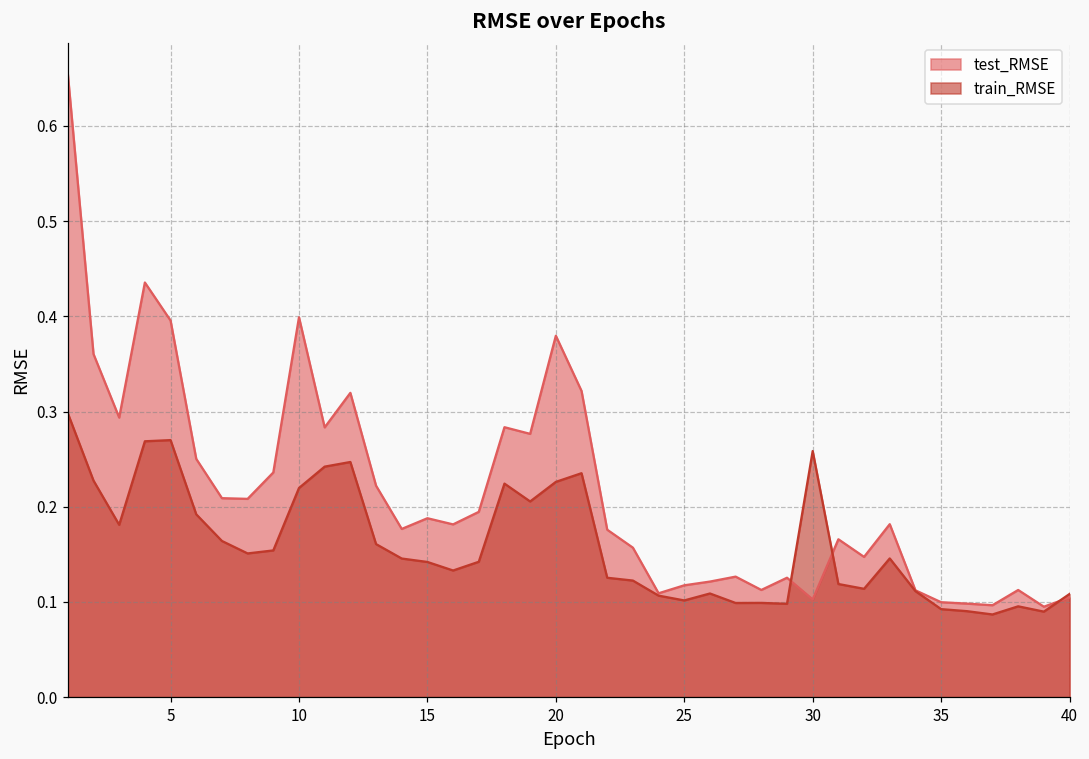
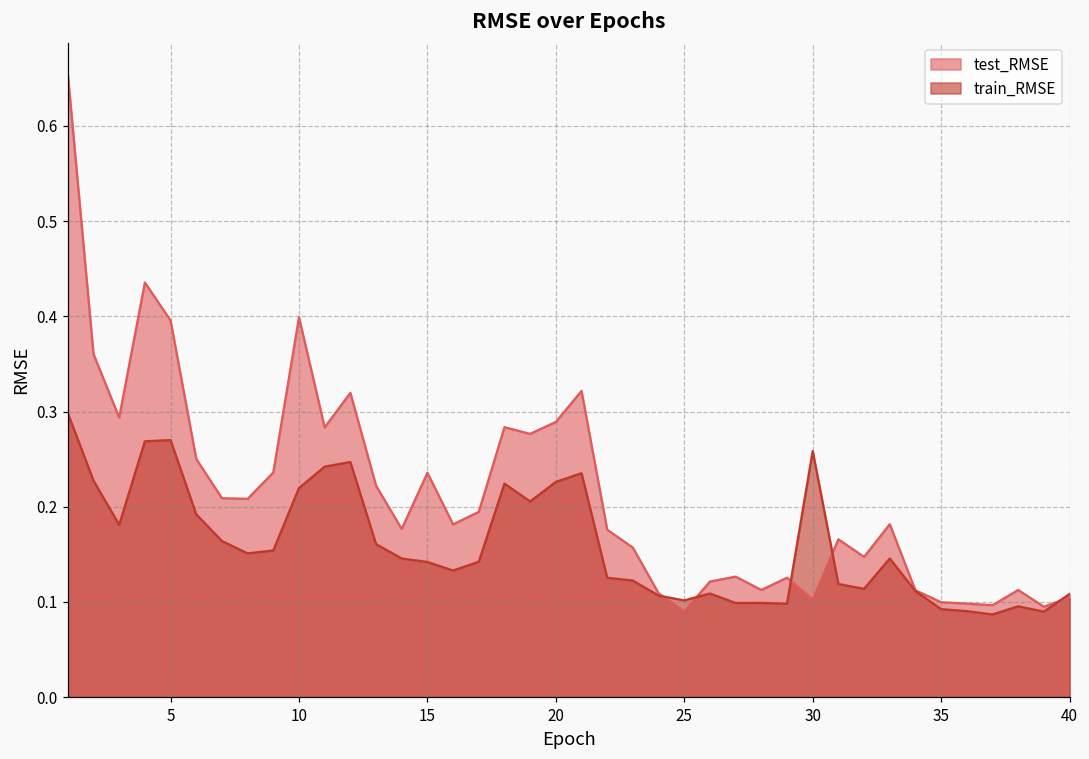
  {
    "test_RMSE": {
      "5": 0.40,
      "10": 0.40,
-     "15": 0.19,
-     "20": 0.38,
-     "25": 0.12,
+     "15": 0.24,
+     "20": 0.29,
+     "25": 0.09,
      "30": 0.10,
      "35": 0.10,
      "40": 0.10
    },
    "train_RMSE": {
      "5": 0.27,
      "10": 0.22,
      "15": 0.14,
      "20": 0.23,
      "25": 0.10,
      "30": 0.26,
      "35": 0.09,
      "40": 0.11
    }
  }
